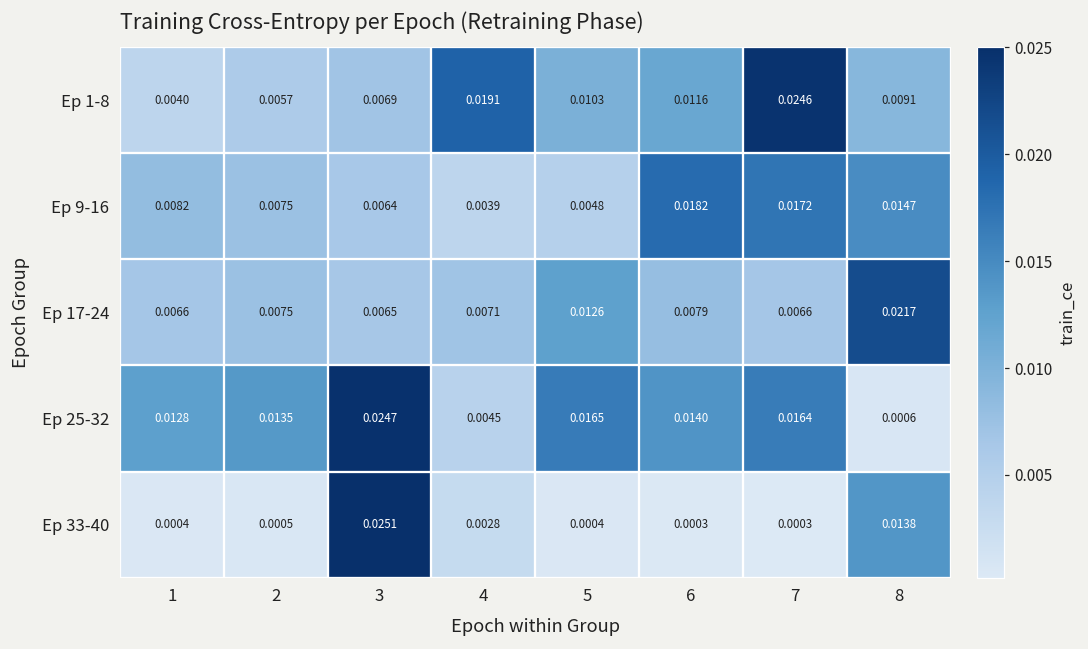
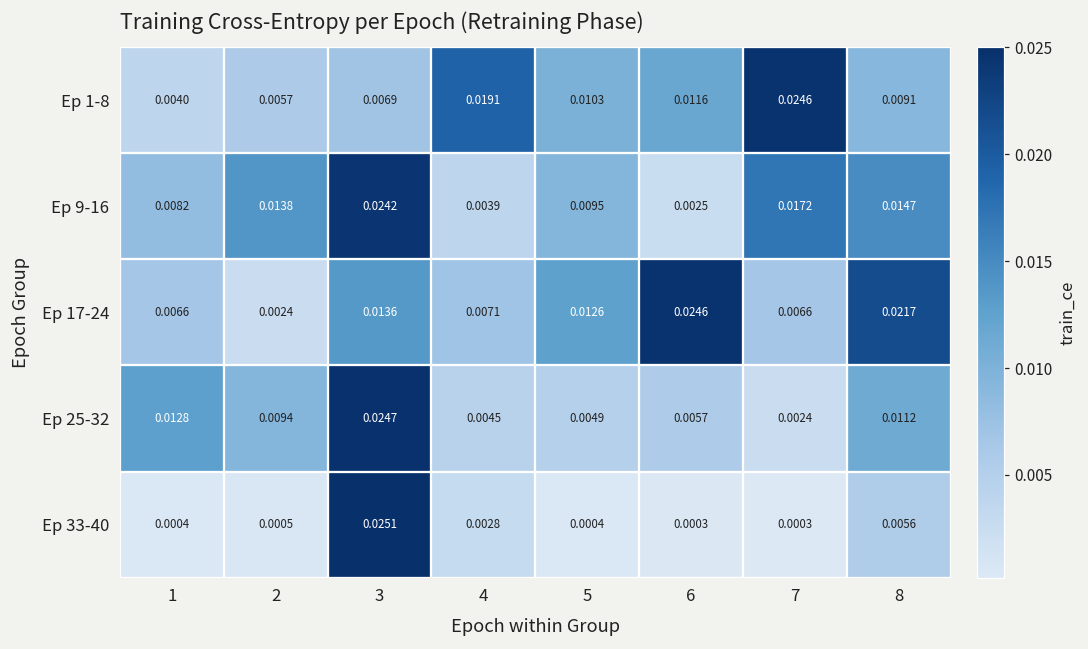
  {
    "Ep 1-8": {
      "1": 0.0040,
      "2": 0.0057,
      "3": 0.0069,
      "4": 0.0191,
      "5": 0.0103,
      "6": 0.0116,
      "7": 0.0246,
      "8": 0.0091
    },
    "Ep 9-16": {
      "1": 0.0082,
-     "2": 0.0075,
-     "3": 0.0064,
+     "2": 0.0138,
+     "3": 0.0242,
      "4": 0.0039,
-     "5": 0.0048,
-     "6": 0.0182,
+     "5": 0.0095,
+     "6": 0.0025,
      "7": 0.0172,
      "8": 0.0147
    },
    "Ep 17-24": {
      "1": 0.0066,
-     "2": 0.0075,
-     "3": 0.0065,
+     "2": 0.0024,
+     "3": 0.0136,
      "4": 0.0071,
      "5": 0.0126,
-     "6": 0.0079,
+     "6": 0.0246,
      "7": 0.0066,
      "8": 0.0217
    },
    "Ep 25-32": {
      "1": 0.0128,
-     "2": 0.0135,
+     "2": 0.0094,
      "3": 0.0247,
      "4": 0.0045,
-     "5": 0.0165,
-     "6": 0.0140,
-     "7": 0.0164,
-     "8": 0.0006
+     "5": 0.0049,
+     "6": 0.0057,
+     "7": 0.0024,
+     "8": 0.0112
    },
    "Ep 33-40": {
      "1": 0.0004,
      "2": 0.0005,
      "3": 0.0251,
      "4": 0.0028,
      "5": 0.0004,
      "6": 0.0003,
      "7": 0.0003,
-     "8": 0.0138
+     "8": 0.0056
    }
  }
